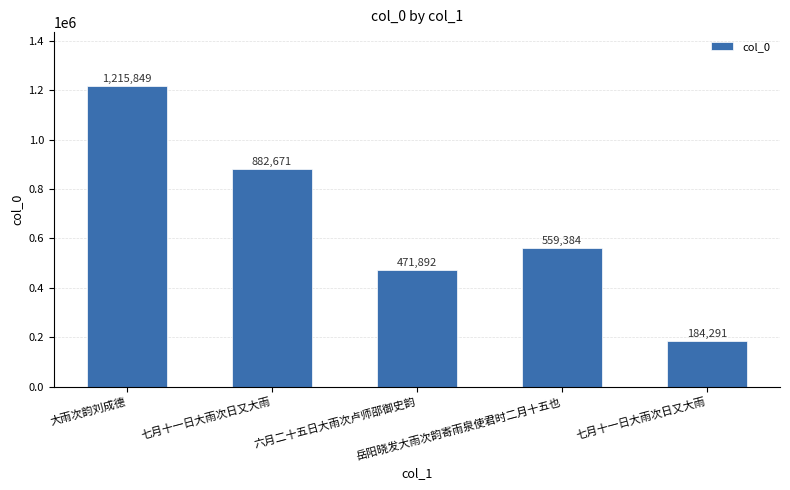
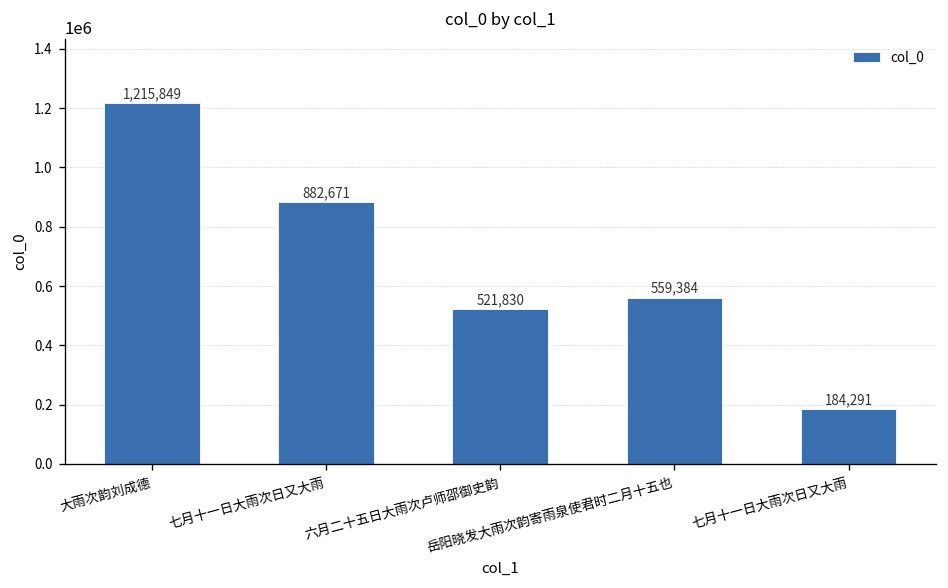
  {
    "大雨次韵刘成德": "1,215,849",
-   "六月二十五日大雨次卢师邵御史韵": "471,892",
+   "六月二十五日大雨次卢师邵御史韵": "521,830",
    "岳阳晓发大雨次韵寄雨泉使君时二月十五也": "559,384"
  }
